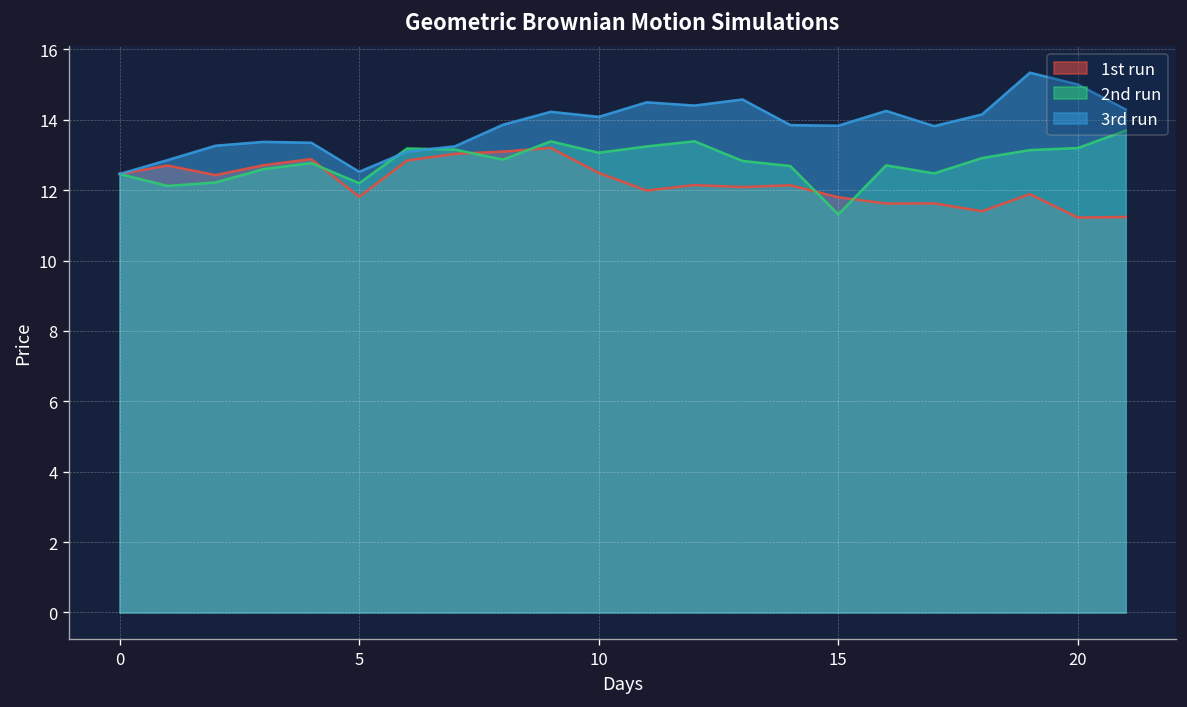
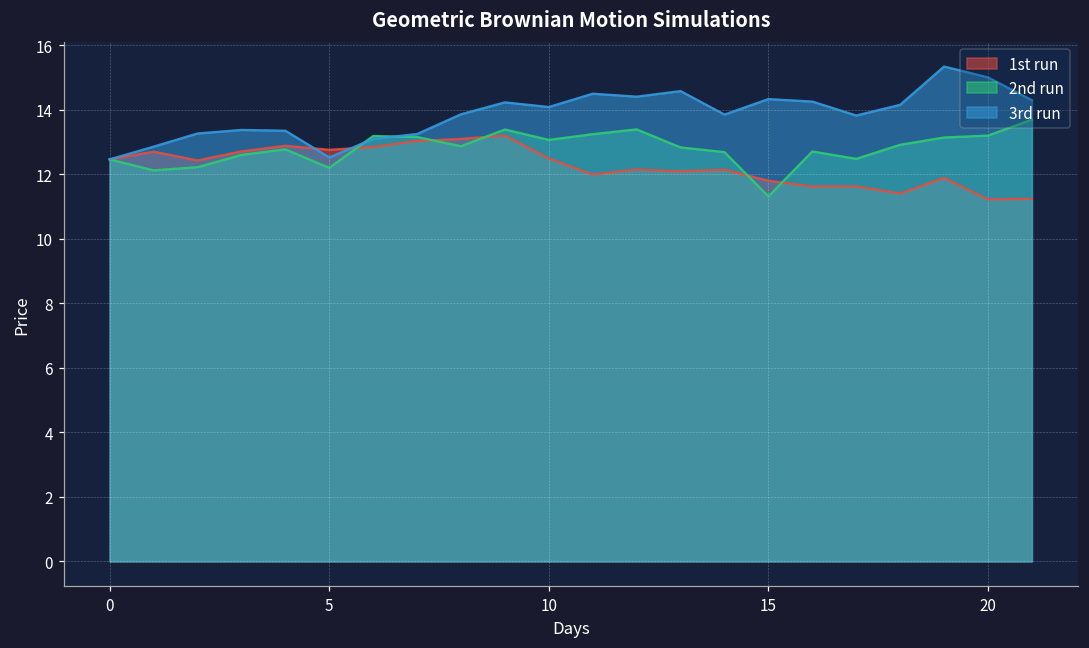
  {
    "1st run": {
-     "5": 11.8,
+     "5": 12.8,
      "10": 12.5,
      "15": 11.8,
      "20": 11.2
    },
    "2nd run": {
      "5": 12.2,
      "10": 13.1,
      "15": 11.3,
      "20": 13.2
    },
    "3rd run": {
      "5": 12.5,
      "10": 14.1,
-     "15": 13.8
+     "15": 14.3
    }
  }
